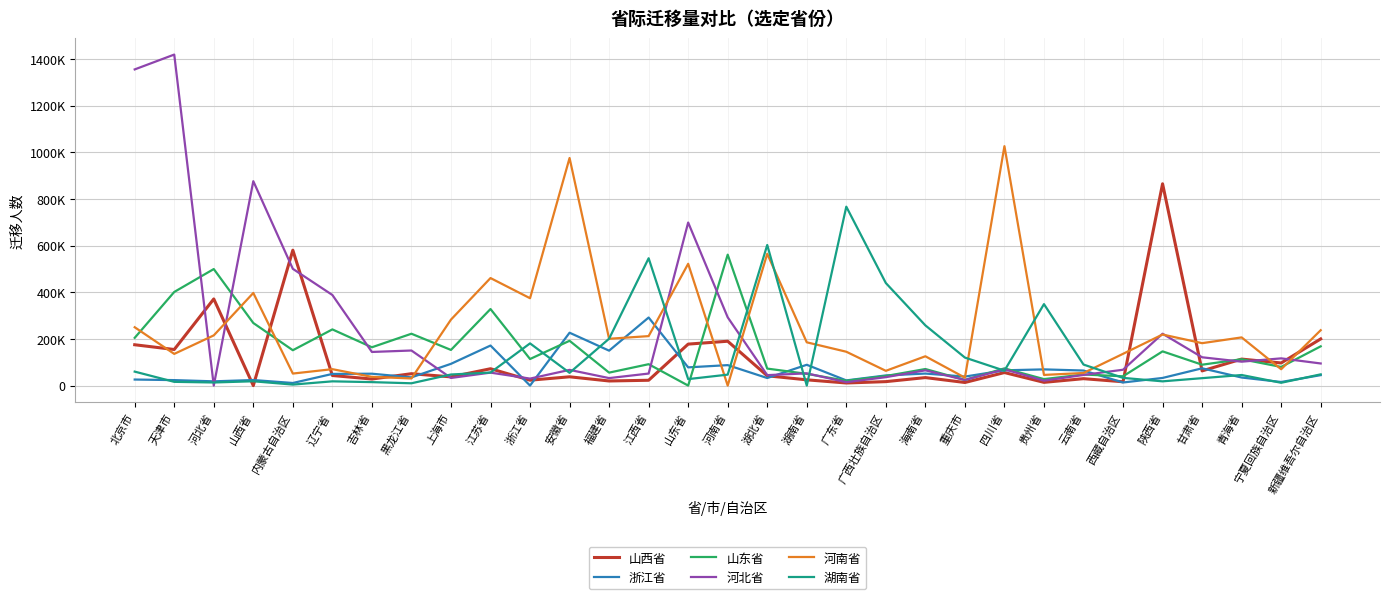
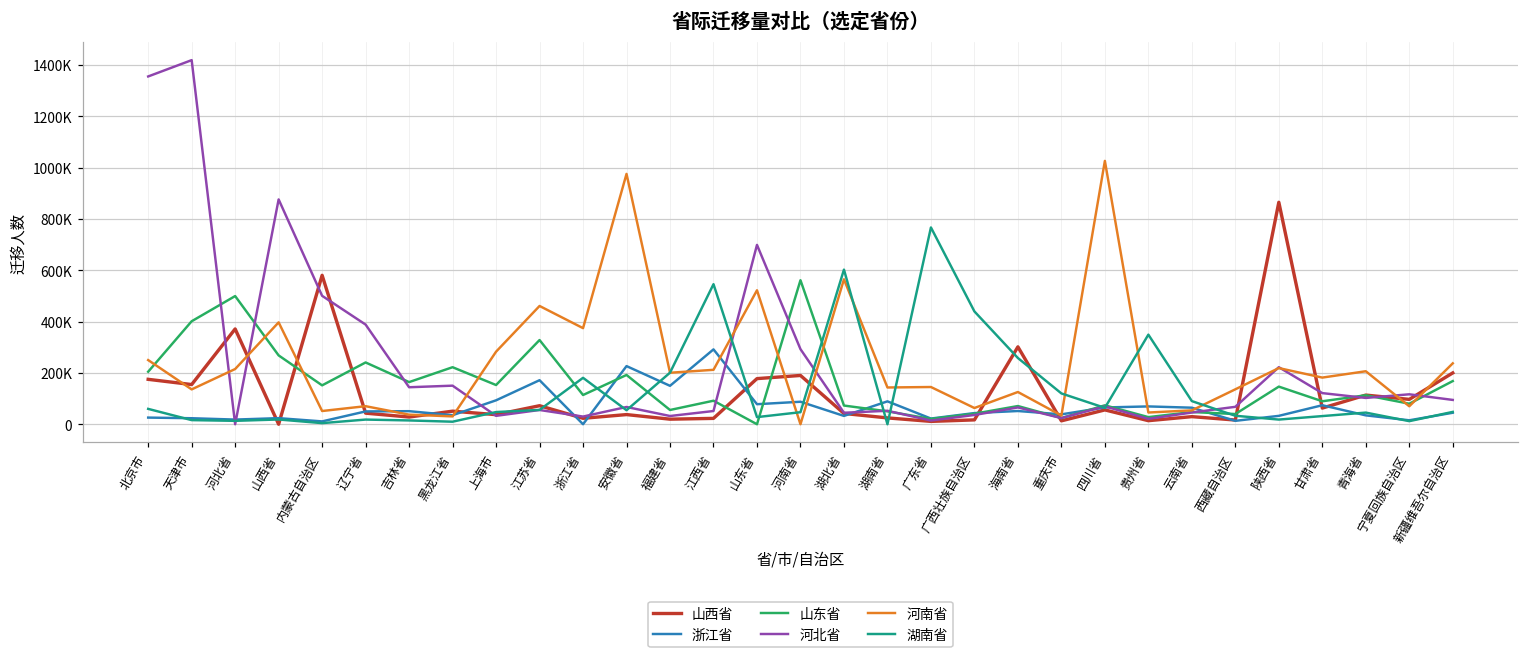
  {
    "山西省": {
      "北京市": 180000,
      "天津市": 150000,
      "河北省": 370000,
      "山西省": 0,
      "内蒙古自治区": 580000,
      "黑龙江省": 50000,
      "江苏省": 70000,
      "安徽省": 40000,
      "福建省": 20000,
      "江西省": 20000,
      "山东省": 180000,
      "河南省": 190000,
      "湖南省": 20000,
      "广西壮族自治区": 20000,
-     "海南省": 30000,
+     "海南省": 300000,
      "重庆市": 10000,
      "云南省": 30000,
      "陕西省": 860000,
      "甘肃省": 60000,
      "宁夏回族自治区": 100000,
      "新疆维吾尔自治区": 200000
    },
    "浙江省": {
      "北京市": 30000,
      "吉林省": 50000,
      "上海市": 90000,
      "江苏省": 170000,
      "浙江省": 0,
      "安徽省": 230000,
      "福建省": 150000,
      "江西省": 290000,
      "山东省": 80000,
      "河南省": 90000,
      "湖南省": 90000,
      "海南省": 50000,
      "贵州省": 70000,
      "陕西省": 30000,
      "甘肃省": 70000
    },
    "河北省": {
      "北京市": 1350000,
      "天津市": 1420000,
      "河北省": 0,
      "山西省": 880000,
      "内蒙古自治区": 500000,
      "辽宁省": 390000,
      "吉林省": 140000,
      "黑龙江省": 150000,
      "安徽省": 70000,
      "福建省": 30000,
      "江西省": 50000,
      "山东省": 700000,
      "河南省": 290000,
      "西藏自治区": 70000,
      "甘肃省": 120000,
      "宁夏回族自治区": 120000,
      "新疆维吾尔自治区": 90000
    },
    "河南省": {
      "北京市": 250000,
      "天津市": 140000,
      "河北省": 220000,
      "山西省": 400000,
      "内蒙古自治区": 50000,
      "辽宁省": 70000,
      "上海市": 280000,
      "江苏省": 460000,
      "浙江省": 370000,
      "安徽省": 980000,
      "江西省": 210000,
      "山东省": 520000,
      "河南省": 0,
      "湖北省": 560000,
-     "湖南省": 190000,
+     "湖南省": 140000,
      "广东省": 150000,
      "广西壮族自治区": 60000,
      "海南省": 130000,
      "四川省": 1030000,
      "贵州省": 50000,
      "西藏自治区": 140000,
      "甘肃省": 180000,
      "青海省": 210000,
      "新疆维吾尔自治区": 240000
    }
  }
